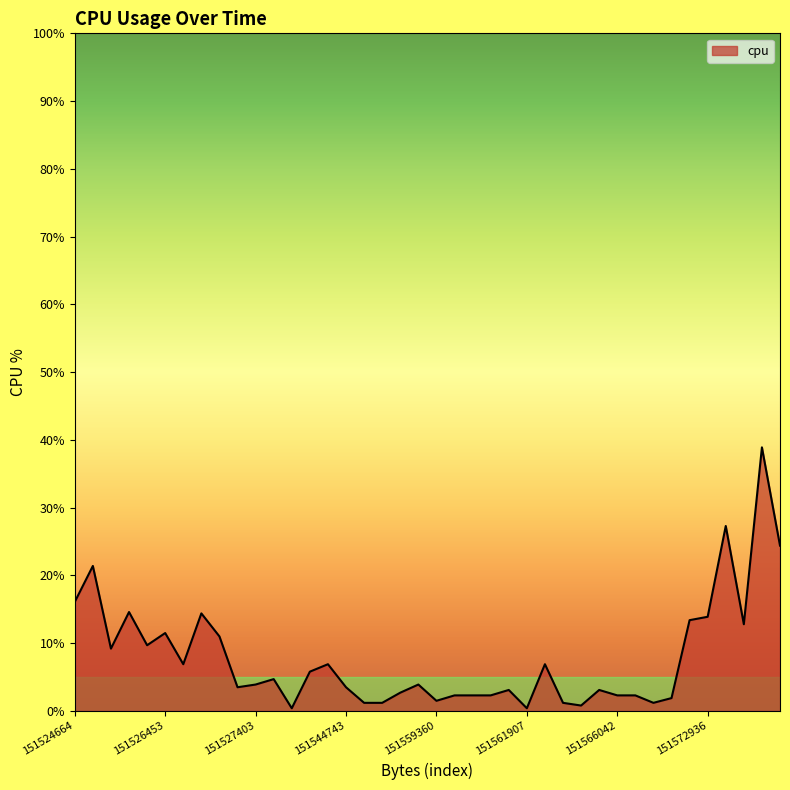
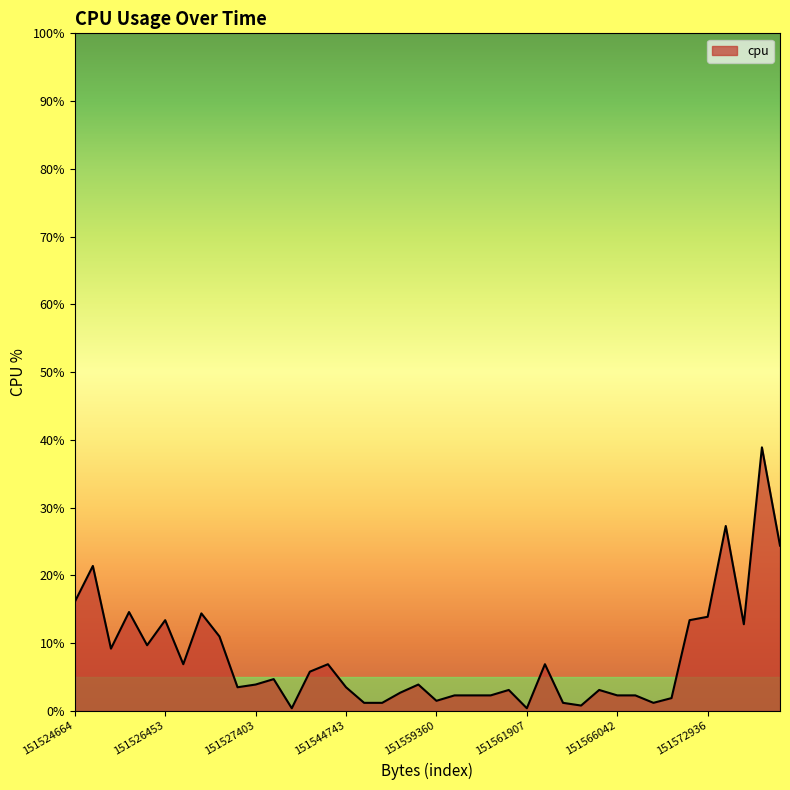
  {
    "151524664": "16%",
-   "151526453": "12%",
+   "151526453": "13%",
    "151572936": "14%"
  }
